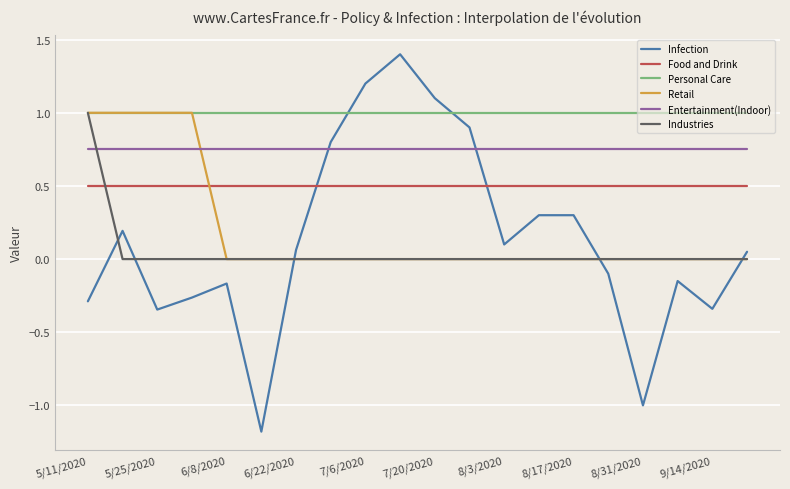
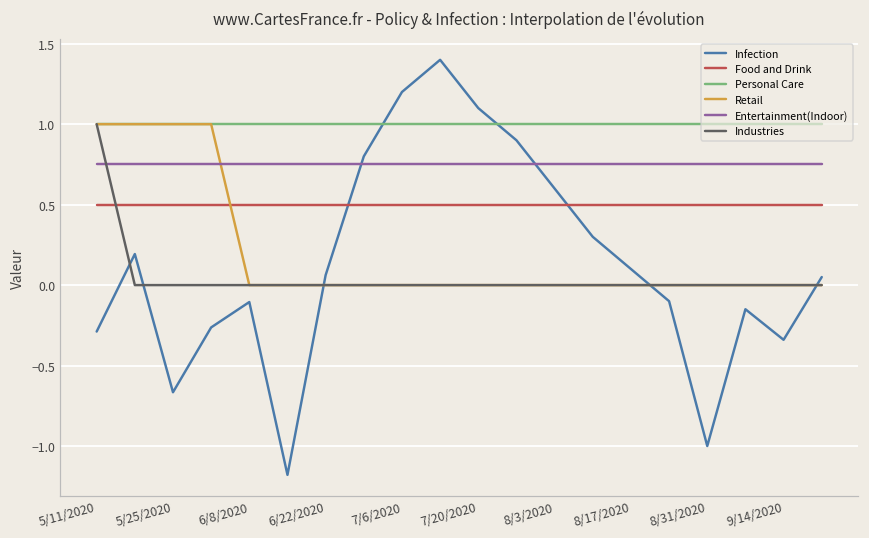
  {
    "Infection": {
      "5/11/2020": -0.29,
-     "5/25/2020": -0.35,
-     "6/8/2020": -0.17,
+     "5/25/2020": -0.67,
+     "6/8/2020": -0.11,
      "6/22/2020": 0.06,
      "7/6/2020": 1.20,
      "7/20/2020": 1.10,
-     "8/3/2020": 0.1,
-     "8/17/2020": 0.3,
+     "8/3/2020": 0.6,
+     "8/17/2020": 0.1,
      "8/31/2020": -1.00,
      "9/14/2020": -0.34
    },
    "Food and Drink": {
      "5/11/2020": 0.50,
      "5/25/2020": 0.50,
      "6/8/2020": 0.50,
      "6/22/2020": 0.50,
      "7/6/2020": 0.50,
      "7/20/2020": 0.50,
      "8/3/2020": 0.50,
      "8/17/2020": 0.50,
      "8/31/2020": 0.50,
      "9/14/2020": 0.50
    },
    "Personal Care": {
      "6/8/2020": 1.00,
      "6/22/2020": 1.00,
      "7/6/2020": 1.00,
      "7/20/2020": 1.00,
      "8/3/2020": 1.00,
      "8/17/2020": 1.00
    },
    "Entertainment(Indoor)": {
      "5/11/2020": 0.75,
      "5/25/2020": 0.75,
      "6/8/2020": 0.75,
      "6/22/2020": 0.75,
      "7/6/2020": 0.75,
      "7/20/2020": 0.75,
      "8/3/2020": 0.75,
      "8/17/2020": 0.75,
      "8/31/2020": 0.75,
      "9/14/2020": 0.75
    },
    "Industries": {
      "5/25/2020": 0.00
    }
  }
